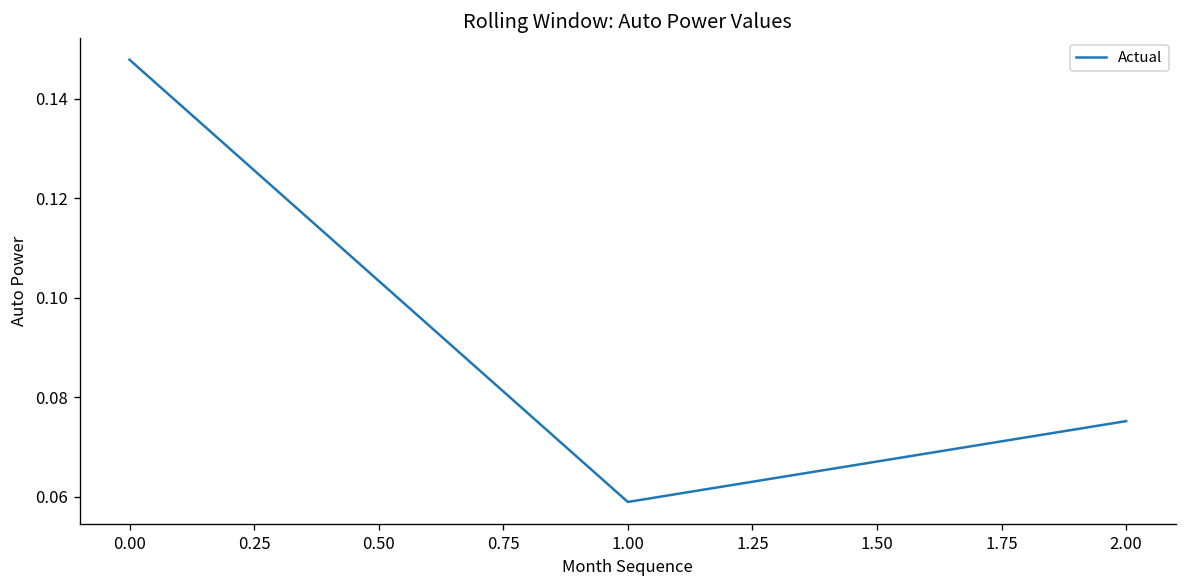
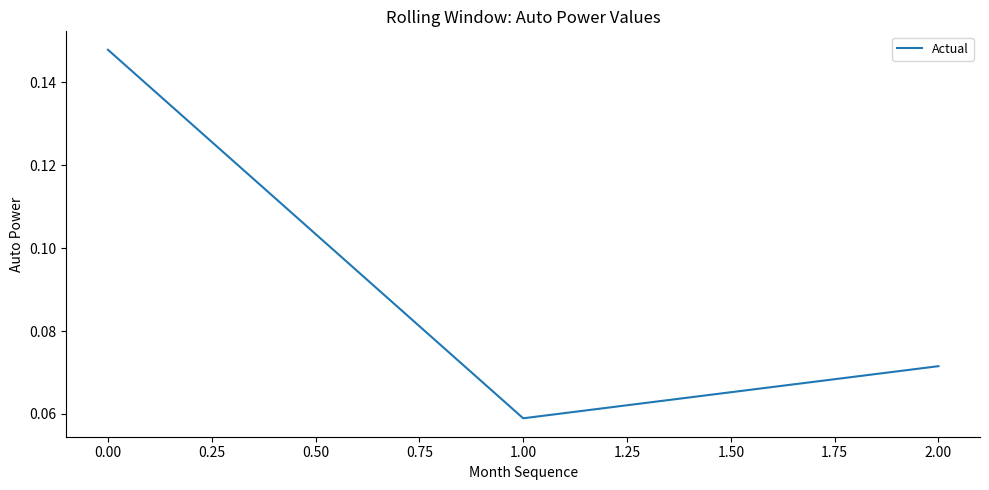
  {
    "0.00": 0.148,
    "1.00": 0.059,
-   "2.00": 0.075
+   "2.00": 0.072
  }
